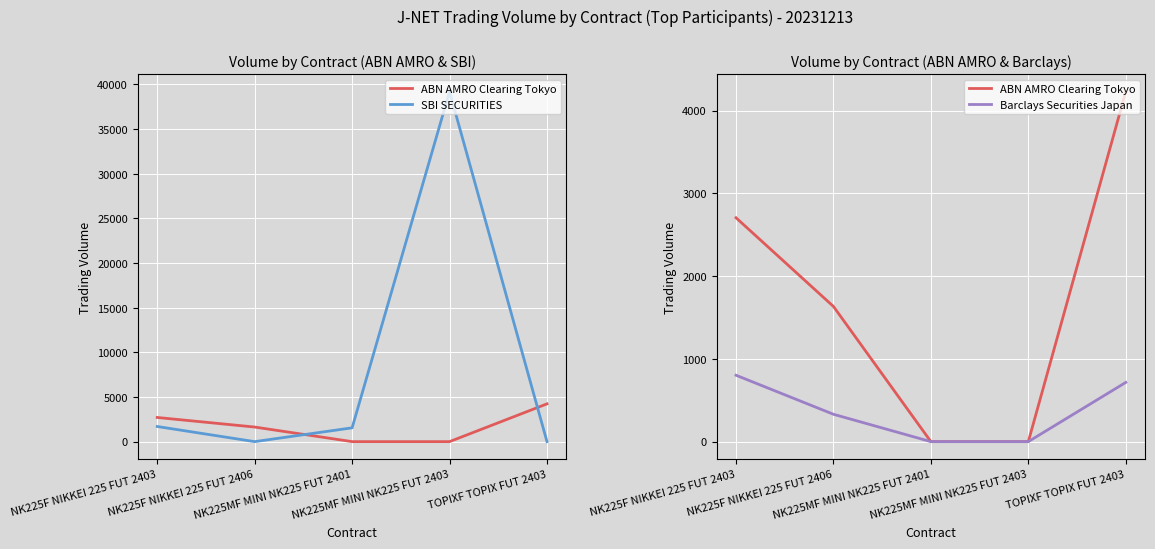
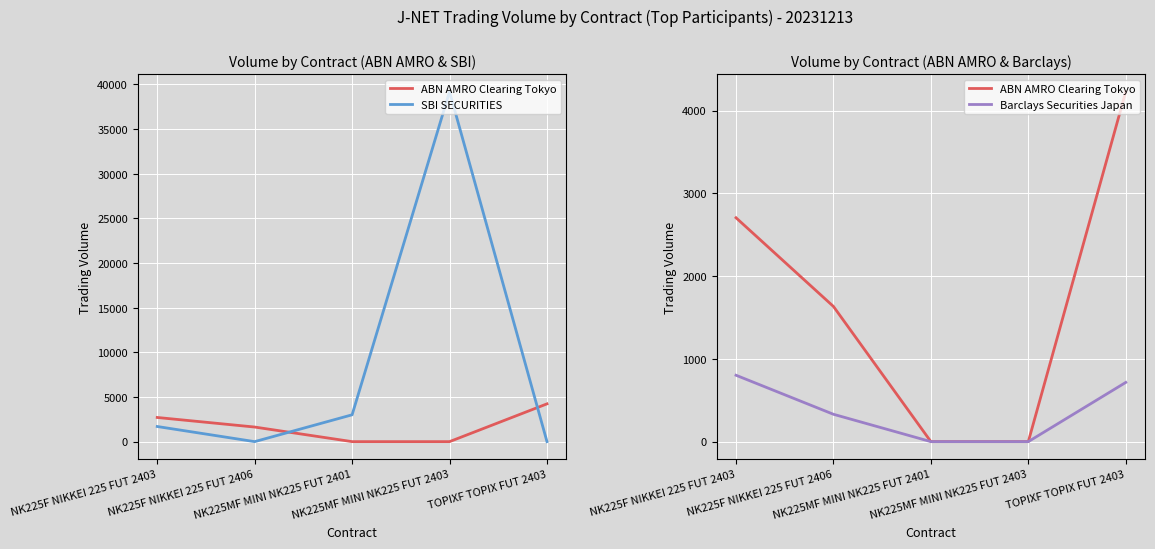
  {
    "Volume by Contract (ABN AMRO & SBI)": {
      "ABN AMRO Clearing Tokyo": {
        "NK225F NIKKEI 225 FUT 2403": 3000,
        "NK225F NIKKEI 225 FUT 2406": 2000,
        "NK225MF MINI NK225 FUT 2401": 0,
        "NK225MF MINI NK225 FUT 2403": 0,
        "TOPIXF TOPIX FUT 2403": 4000
      },
      "SBI SECURITIES": {
        "NK225F NIKKEI 225 FUT 2403": 2000,
        "NK225F NIKKEI 225 FUT 2406": 0,
-       "NK225MF MINI NK225 FUT 2401": 2000,
+       "NK225MF MINI NK225 FUT 2401": 3000,
        "TOPIXF TOPIX FUT 2403": 0
      }
    },
    "Volume by Contract (ABN AMRO & Barclays)": {
      "ABN AMRO Clearing Tokyo": {
        "NK225F NIKKEI 225 FUT 2403": 2700,
        "NK225F NIKKEI 225 FUT 2406": 1600
      },
      "Barclays Securities Japan": {
        "NK225F NIKKEI 225 FUT 2403": 800,
        "NK225F NIKKEI 225 FUT 2406": 300,
        "TOPIXF TOPIX FUT 2403": 700
      }
    }
  }
